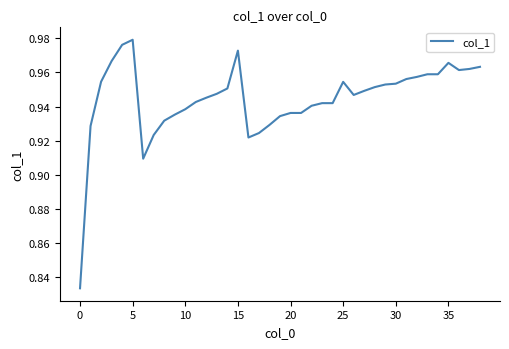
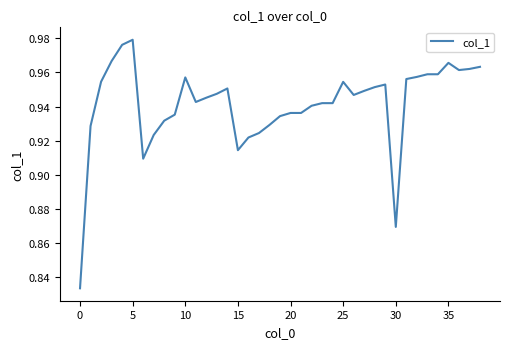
  {
    "0": 0.833,
    "5": 0.979,
-   "10": 0.938,
-   "15": 0.973,
+   "10": 0.957,
+   "15": 0.914,
    "20": 0.936,
    "25": 0.954,
-   "30": 0.953,
+   "30": 0.869,
    "35": 0.966
  }
